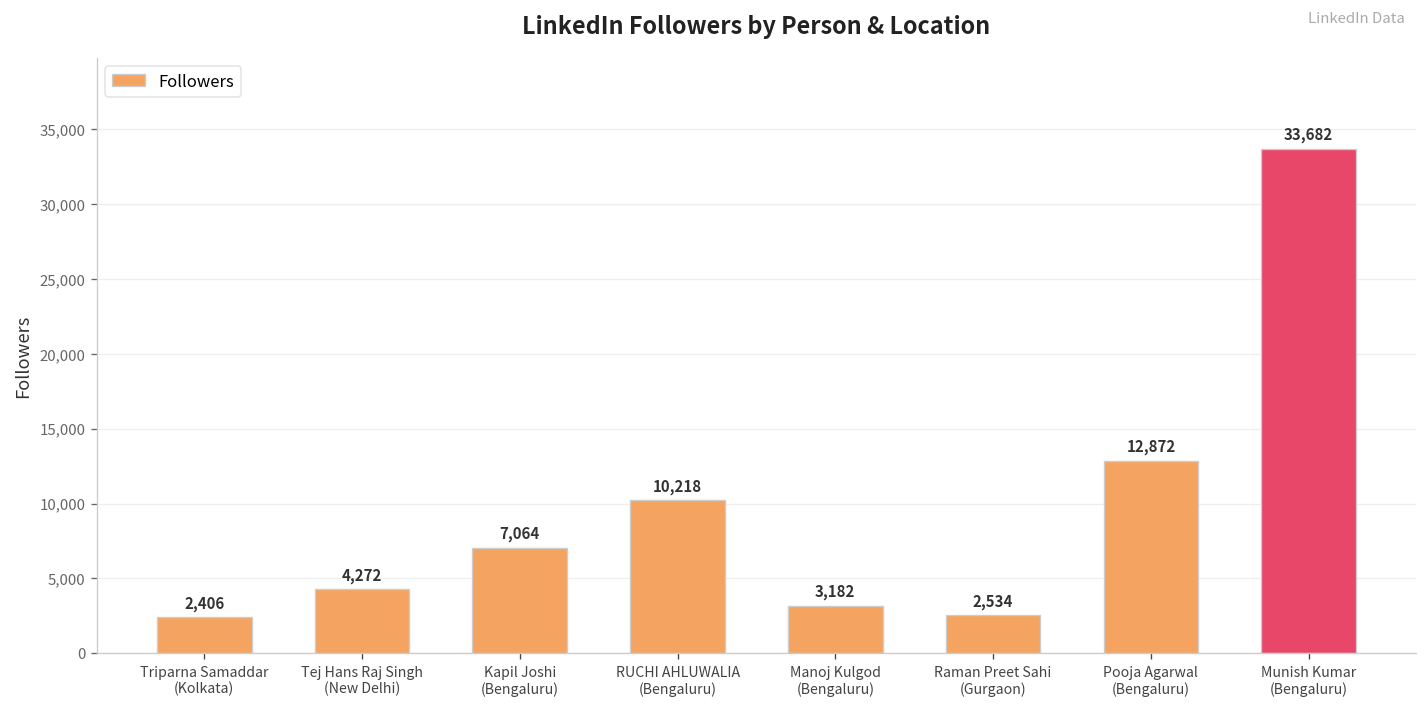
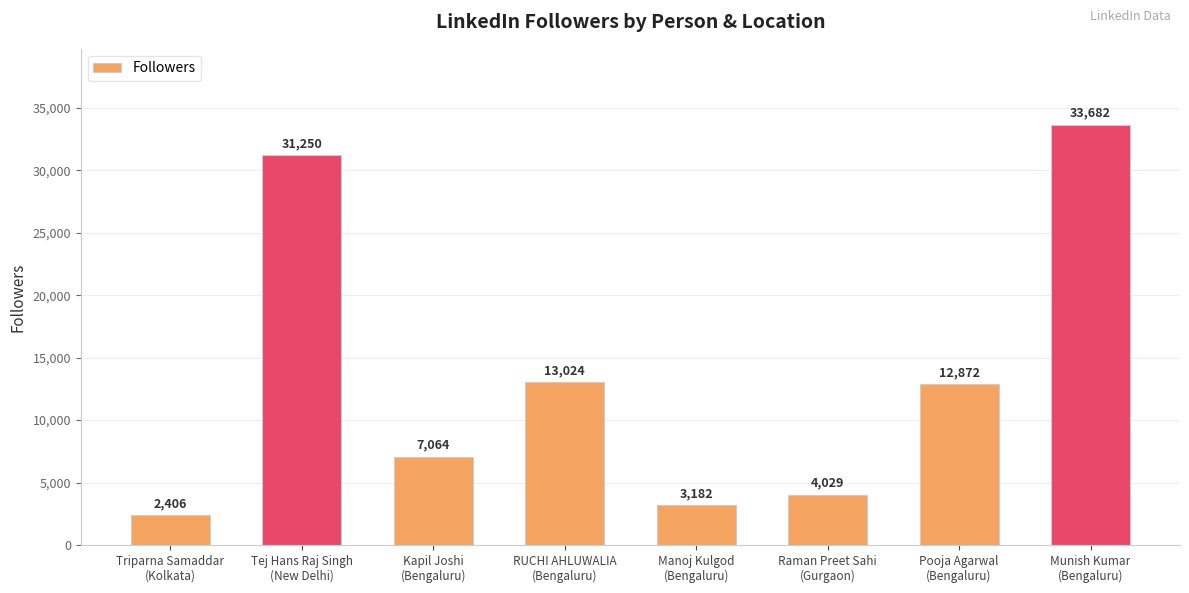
  {
    "Triparna Samaddar (Kolkata)": "2,406",
-   "Tej Hans Raj Singh (New Delhi)": "4,272",
+   "Tej Hans Raj Singh (New Delhi)": "31,250",
    "Kapil Joshi (Bengaluru)": "7,064",
-   "RUCHI AHLUWALIA (Bengaluru)": "10,218",
+   "RUCHI AHLUWALIA (Bengaluru)": "13,024",
    "Manoj Kulgod (Bengaluru)": "3,182",
-   "Raman Preet Sahi (Gurgaon)": "2,534",
+   "Raman Preet Sahi (Gurgaon)": "4,029",
    "Pooja Agarwal (Bengaluru)": "12,872",
    "Munish Kumar (Bengaluru)": "33,682"
  }
